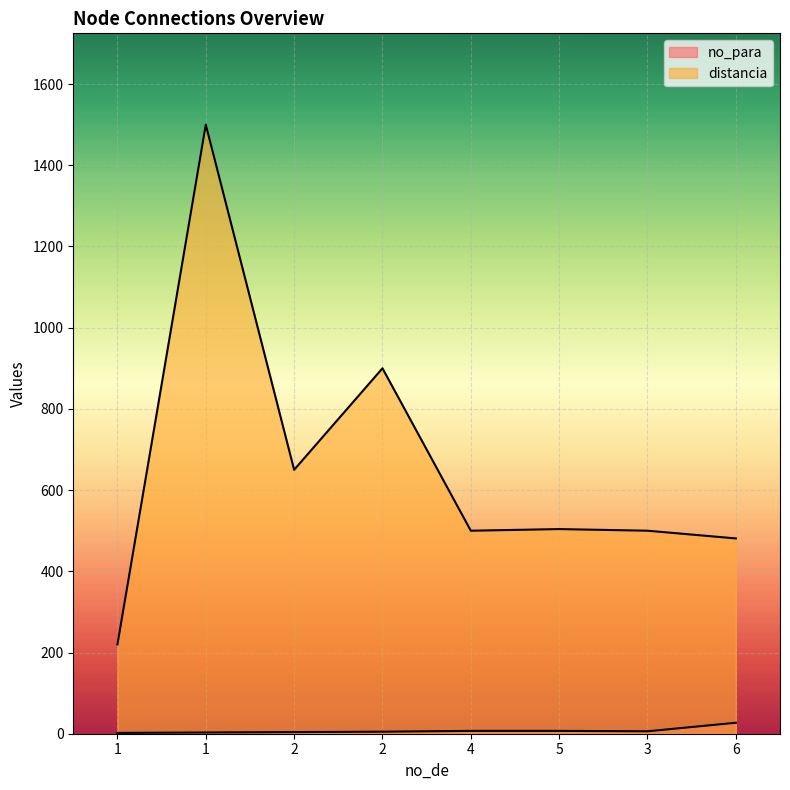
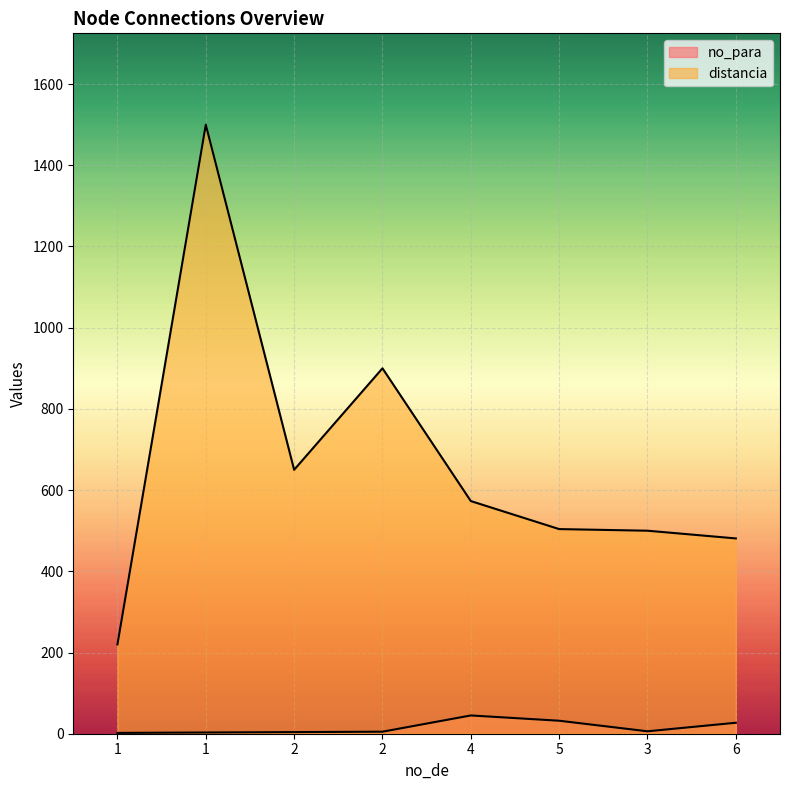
  {
    "no_para": {
-     "4": 10,
-     "5": 10,
+     "4": 50,
+     "5": 30,
      "3": 10,
      "6": 30
    },
    "distancia": {
-     "4": 500,
+     "4": 570,
      "5": 500,
      "3": 500,
      "6": 480
    }
  }
